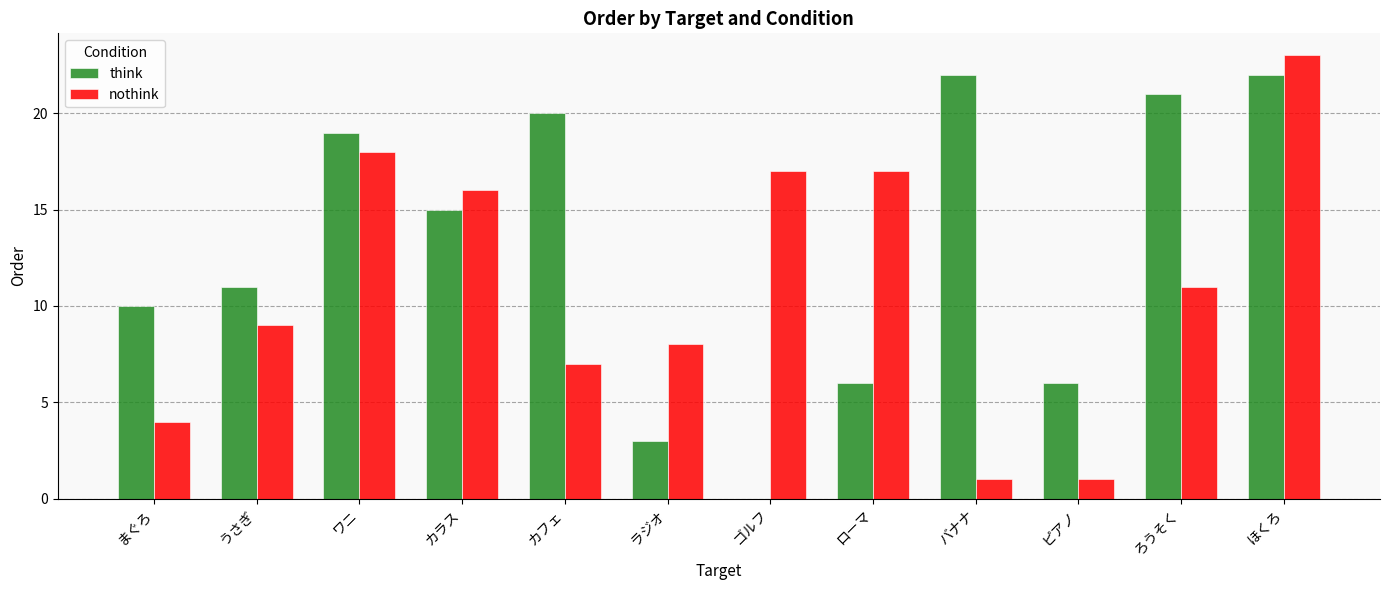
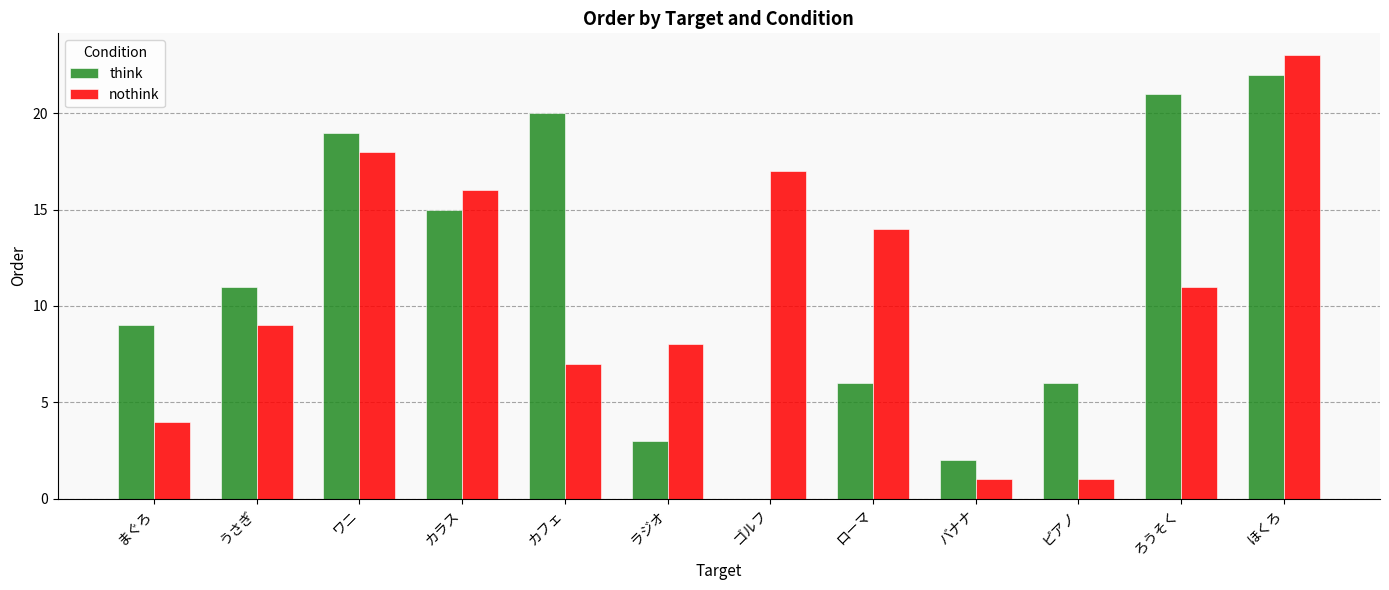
  {
    "think": {
-     "まぐろ": 10,
+     "まぐろ": 9,
      "うさぎ": 11,
      "ワニ": 19,
      "カラス": 15,
      "カフェ": 20,
      "ラジオ": 3,
      "ゴルフ": 0,
      "ローマ": 6,
-     "バナナ": 22,
+     "バナナ": 2,
      "ピアノ": 6,
      "ろうそく": 21,
      "ほくろ": 22
    },
    "nothink": {
      "まぐろ": 4,
      "うさぎ": 9,
      "ワニ": 18,
      "カラス": 16,
      "カフェ": 7,
      "ラジオ": 8,
      "ゴルフ": 17,
-     "ローマ": 17,
+     "ローマ": 14,
      "バナナ": 1,
      "ピアノ": 1,
      "ろうそく": 11,
      "ほくろ": 23
    }
  }
